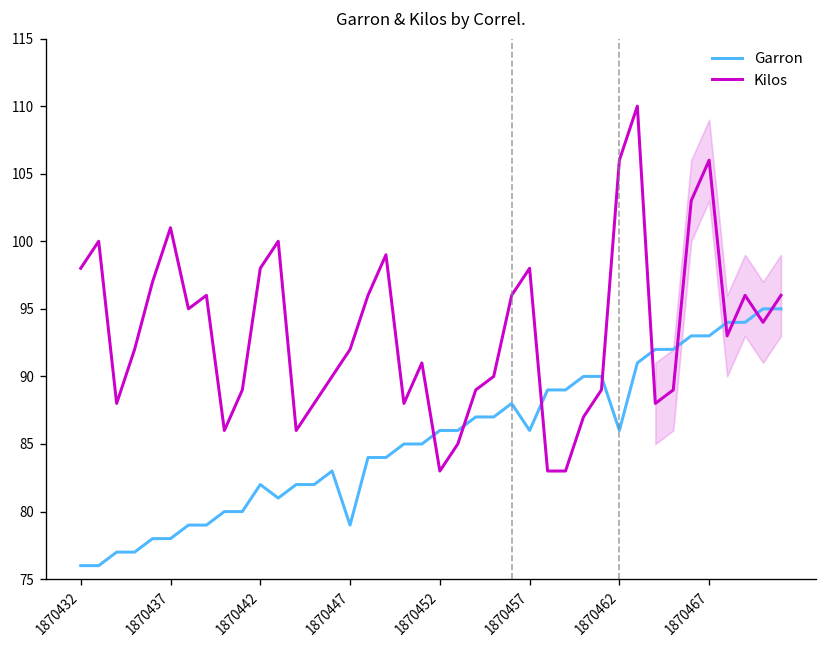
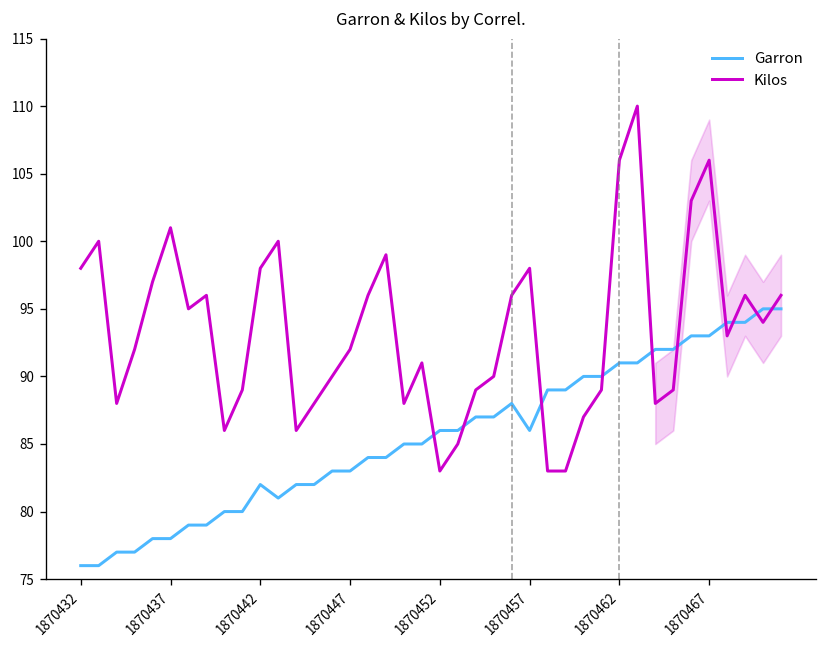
  {
    "Garron": {
      "1870432": 76,
      "1870437": 78,
      "1870442": 82,
-     "1870447": 79,
+     "1870447": 83,
      "1870452": 86,
      "1870457": 86,
-     "1870462": 86,
+     "1870462": 91,
      "1870467": 93
    }
  }
